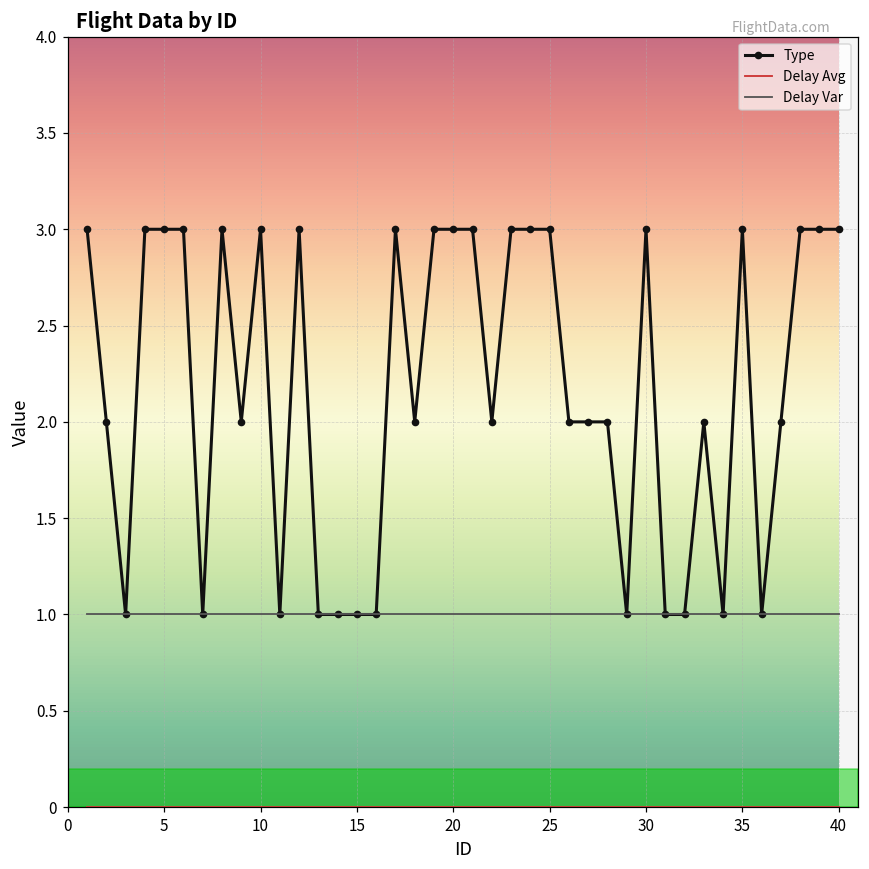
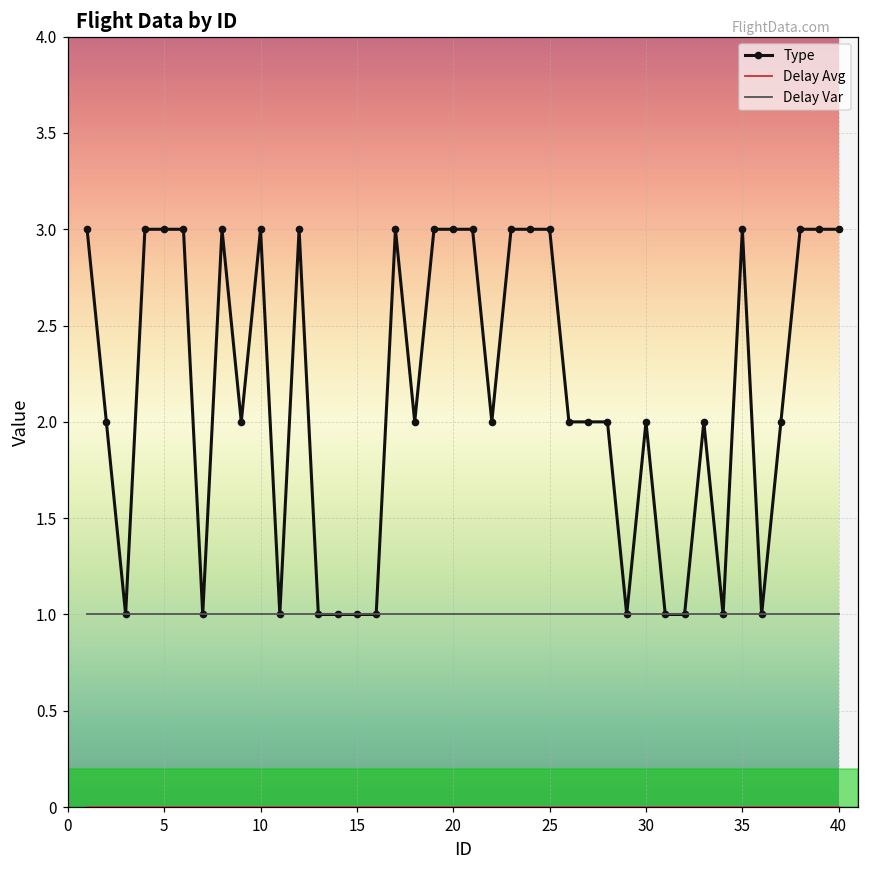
  {
    "Type": {
      "5": 3,
      "10": 3,
      "20": 3,
      "25": 3,
-     "30": 3,
+     "30": 2,
      "35": 3,
      "40": 3
    },
    "Delay Var": {
      "5": 1,
      "10": 1,
      "20": 1,
      "25": 1,
      "30": 1,
      "35": 1,
      "40": 1
    }
  }
